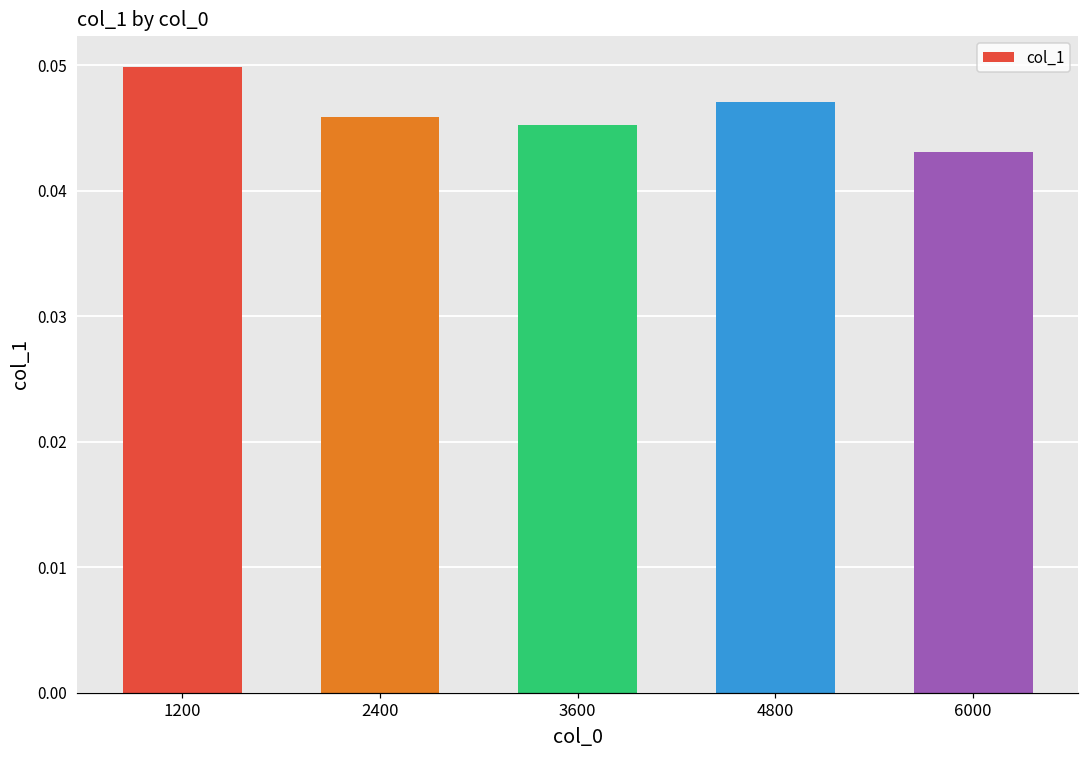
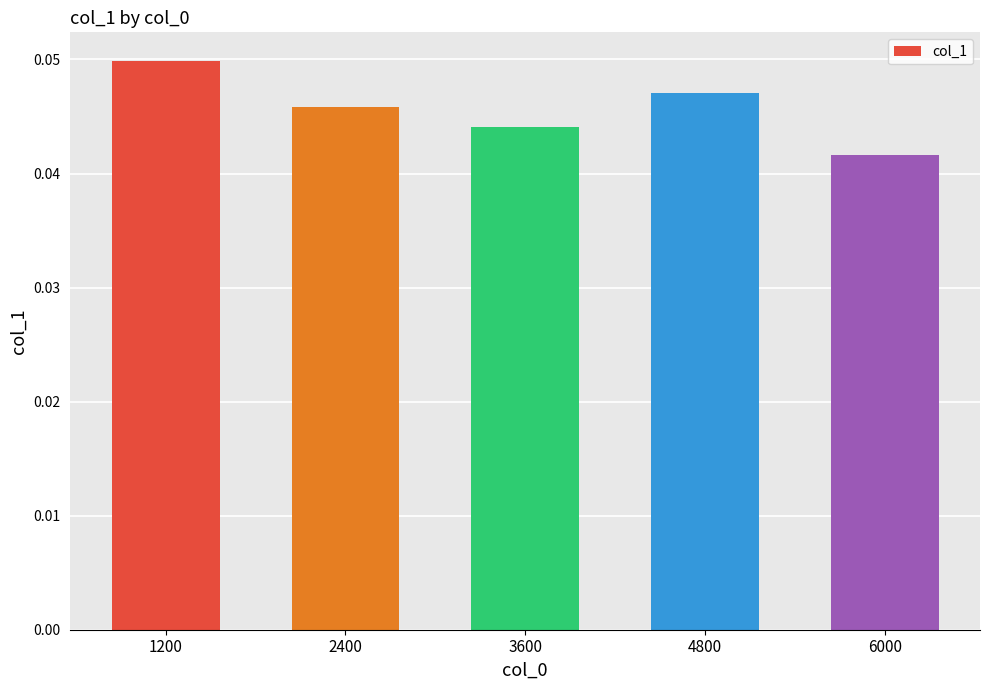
  {
    "1200": 0.0499,
    "2400": 0.0459,
-   "3600": 0.0453,
+   "3600": 0.0441,
    "4800": 0.0471,
-   "6000": 0.0431
+   "6000": 0.0416
  }
